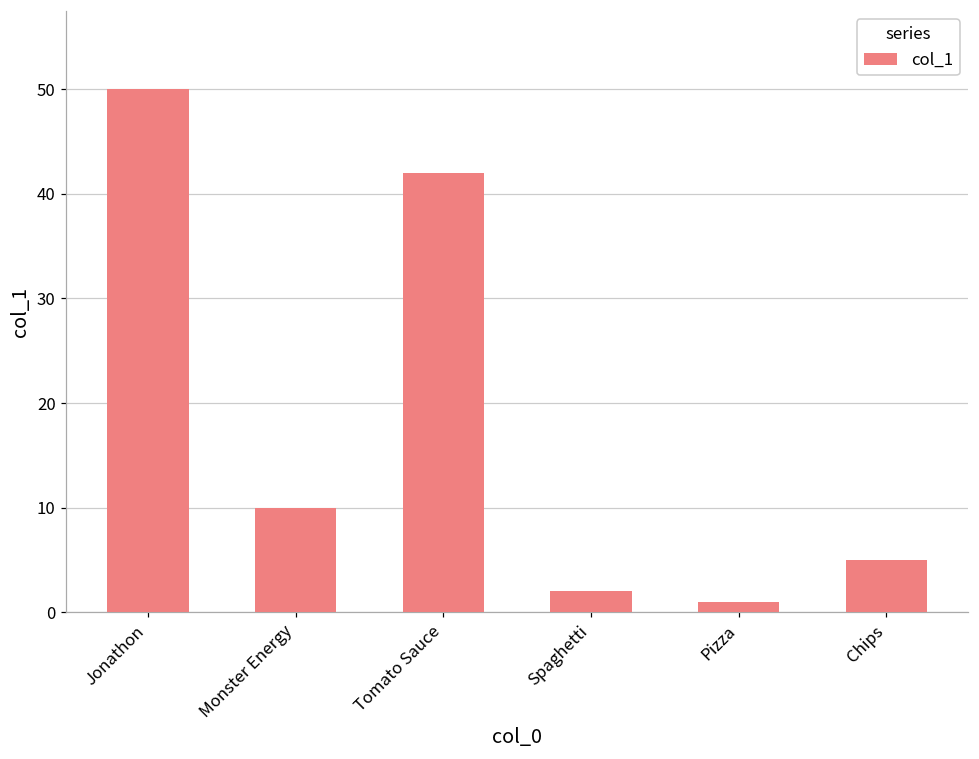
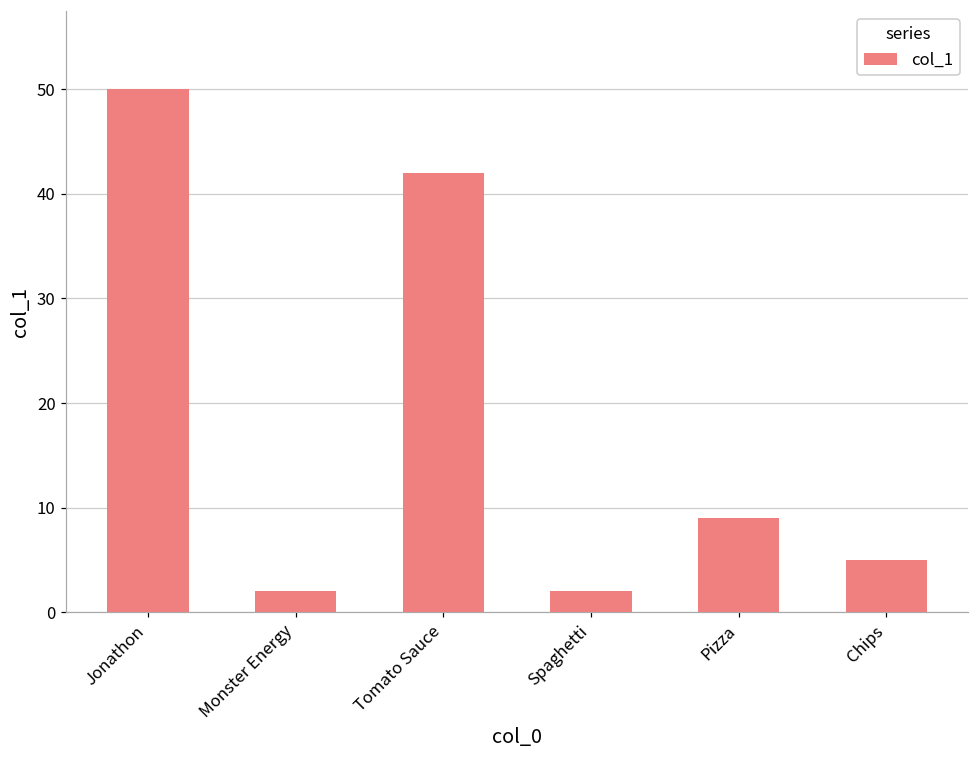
  {
    "Jonathon": 50,
-   "Monster Energy": 10,
+   "Monster Energy": 2,
    "Tomato Sauce": 42,
    "Spaghetti": 2,
-   "Pizza": 1,
+   "Pizza": 9,
    "Chips": 5
  }
